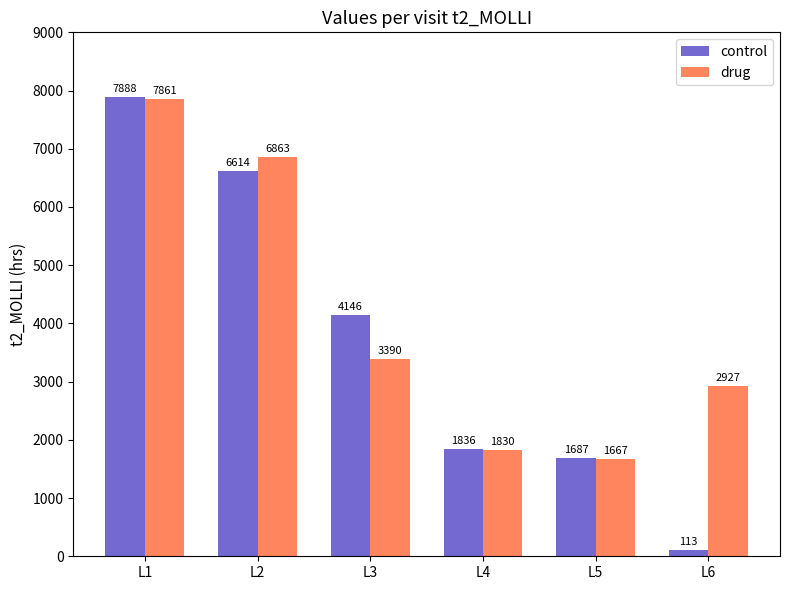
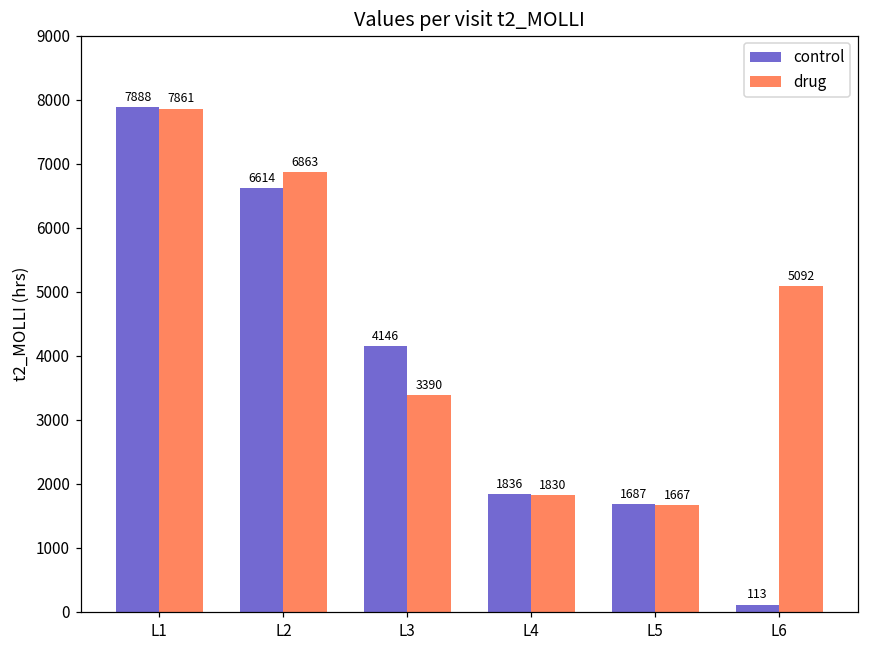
  {
    "control": {
      "L1": 7888,
      "L2": 6614,
      "L3": 4146,
      "L4": 1836,
      "L5": 1687,
      "L6": 113
    },
    "drug": {
      "L1": 7861,
      "L2": 6863,
      "L3": 3390,
      "L4": 1830,
      "L5": 1667,
-     "L6": 2927
+     "L6": 5092
    }
  }
